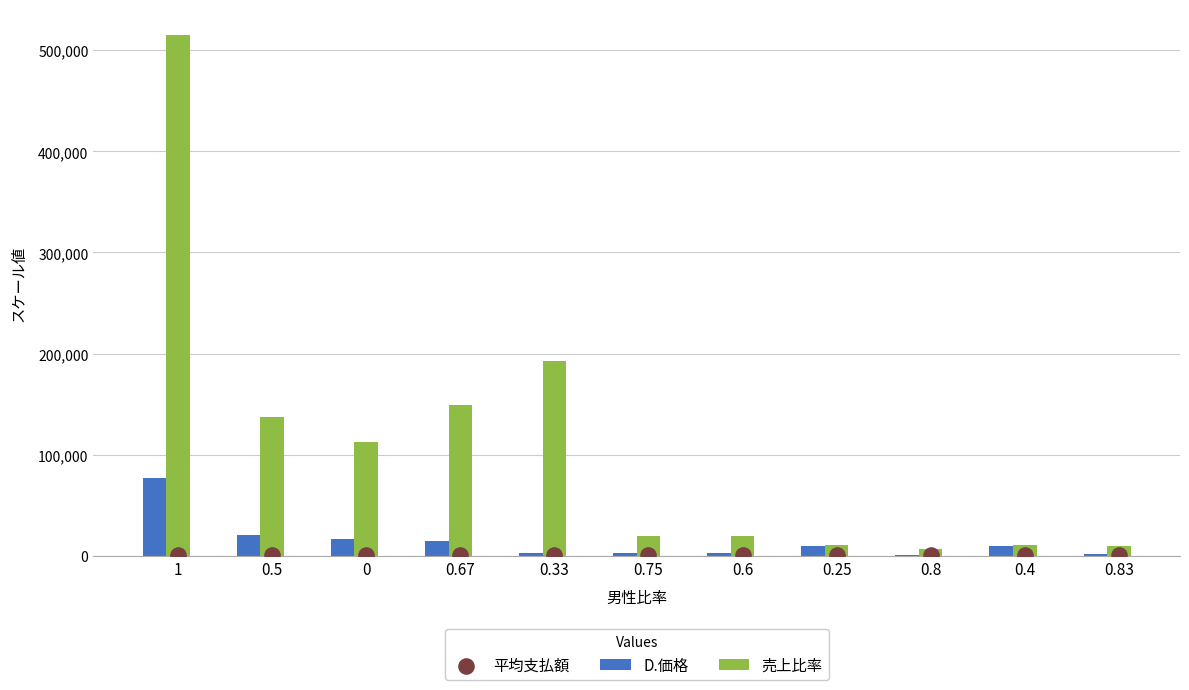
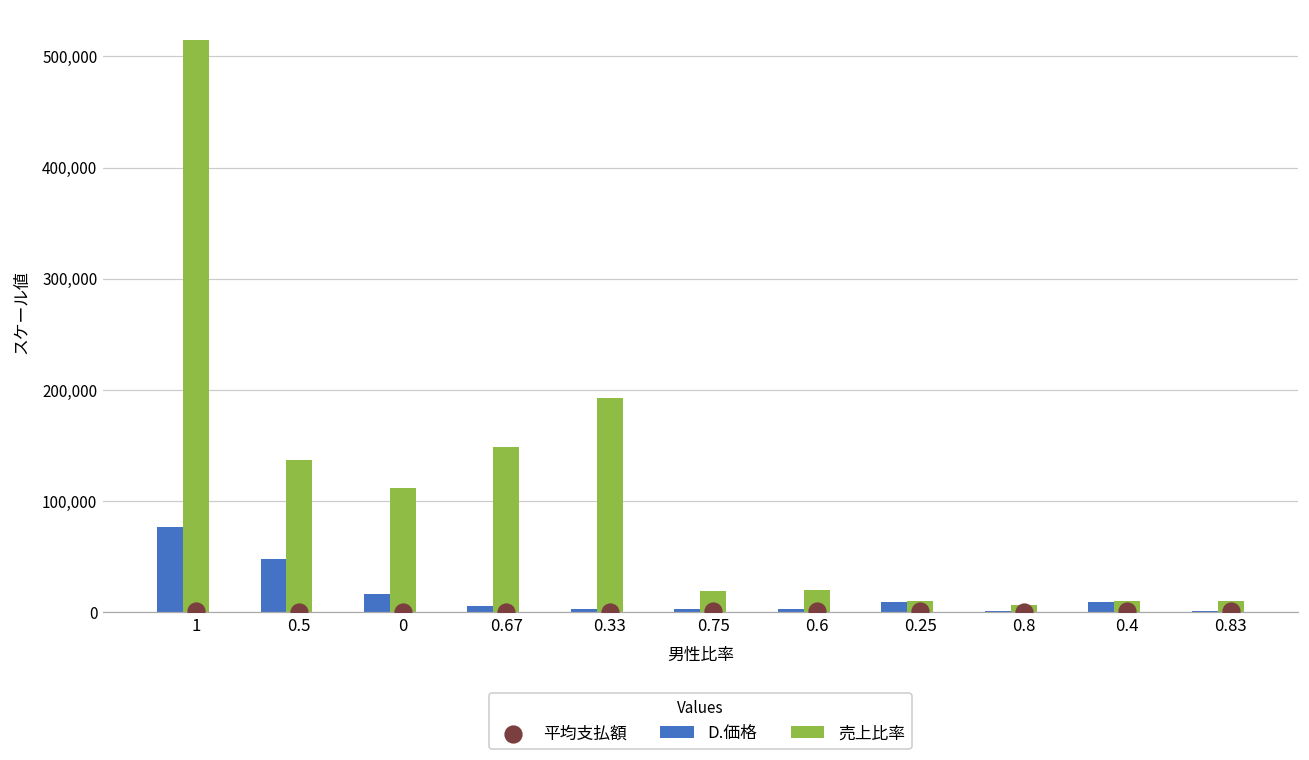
  {
    "D.価格": {
      "1": "77,000",
-     "0.5": "20,000",
+     "0.5": "48,000",
      "0": "17,000",
-     "0.67": "14,000",
+     "0.67": "6,000",
      "0.33": "3,000",
      "0.75": "3,000",
      "0.6": "3,000",
      "0.25": "10,000",
      "0.4": "10,000"
    },
    "売上比率": {
      "1": "515,000",
      "0.5": "137,000",
      "0": "112,000",
      "0.67": "149,000",
      "0.33": "192,000",
      "0.75": "20,000",
      "0.6": "20,000",
      "0.25": "11,000",
      "0.8": "7,000",
      "0.4": "11,000",
      "0.83": "10,000"
    }
  }
